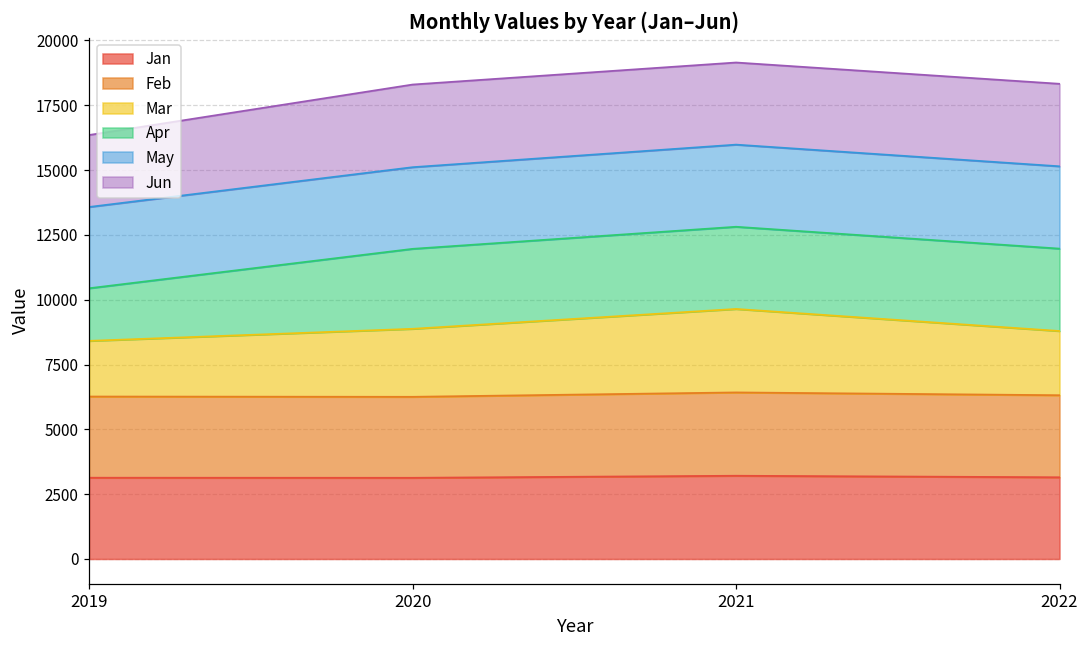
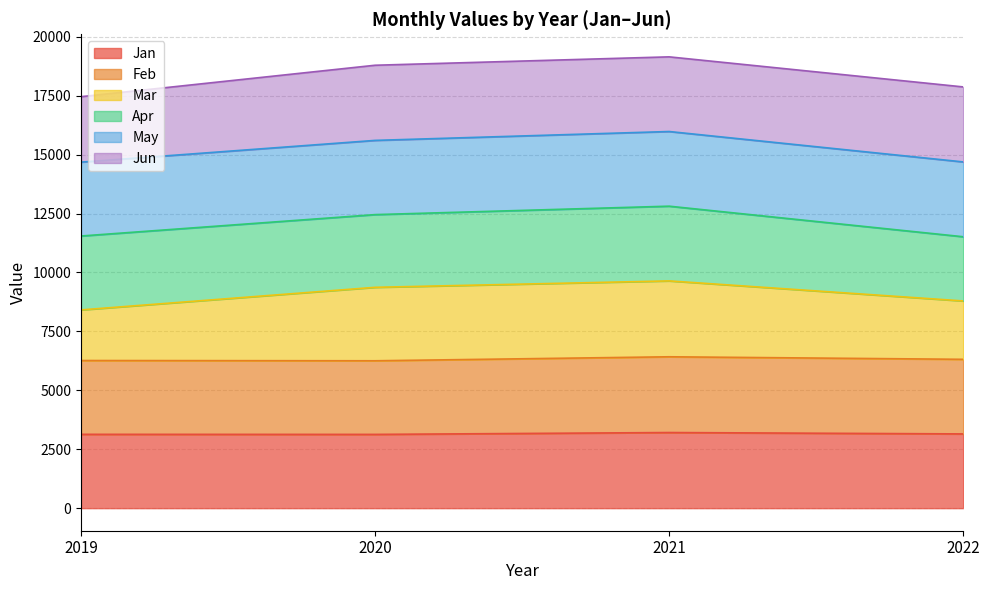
  {
    "Mar": {
      "2019": 2100,
-     "2020": 2600,
+     "2020": 3100,
      "2021": 3200,
      "2022": 2500
    },
    "Apr": {
-     "2019": 2000,
+     "2019": 3100,
      "2020": 3100,
      "2021": 3200,
-     "2022": 3200
+     "2022": 2700
    },
    "May": {
      "2019": 3100,
      "2020": 3100,
      "2021": 3200,
      "2022": 3200
    },
    "Jun": {
      "2019": 2800,
      "2020": 3200,
      "2021": 3200,
      "2022": 3200
    }
  }
